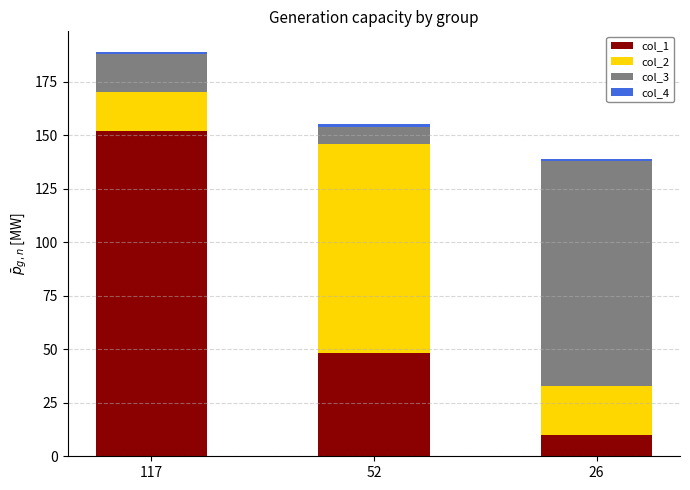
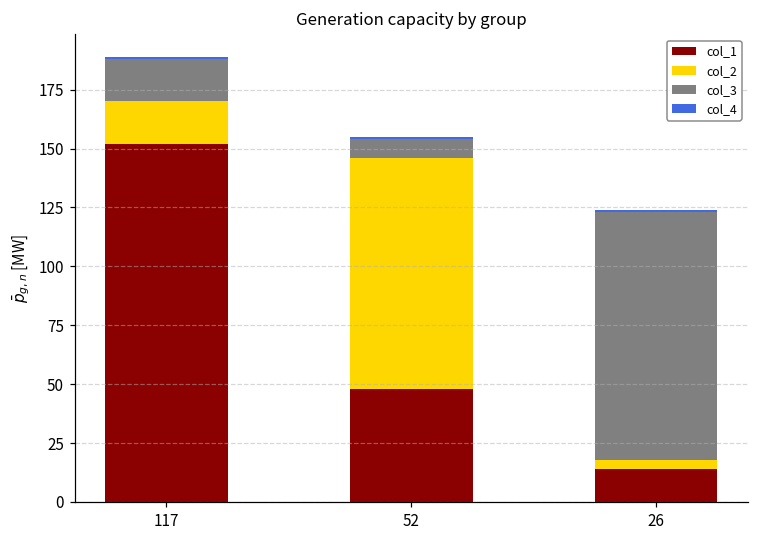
  {
    "col_1": {
      "117": 152,
      "52": 48,
-     "26": 10
+     "26": 14
    },
    "col_2": {
      "117": 18,
      "52": 98,
-     "26": 23
+     "26": 4
    },
    "col_3": {
      "117": 18,
      "52": 8,
      "26": 105
    }
  }
